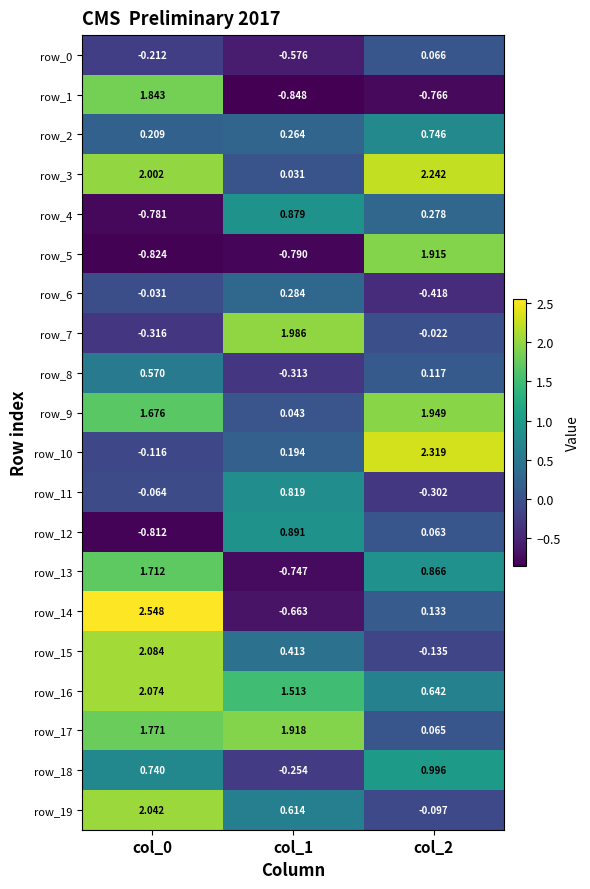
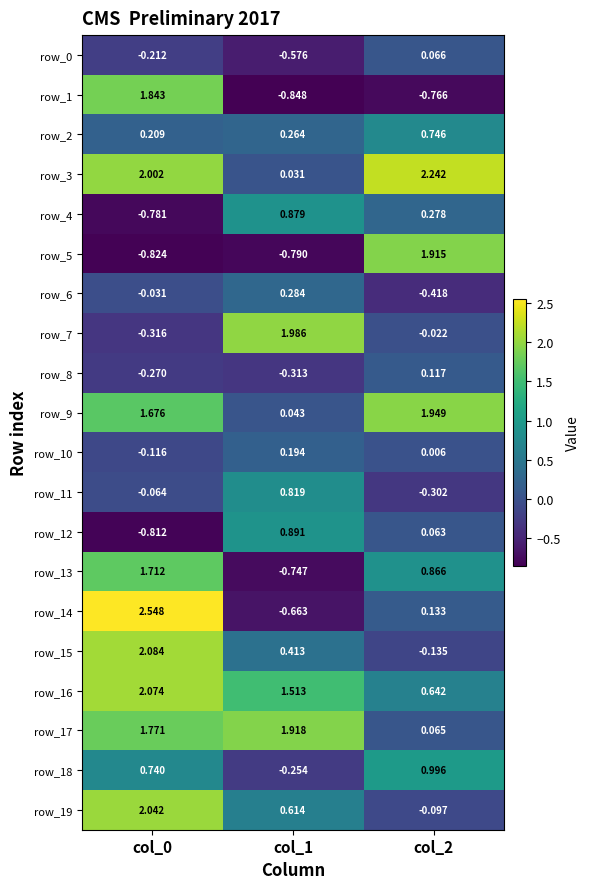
  {
    "row_0": {
      "col_0": -0.212,
      "col_1": -0.576,
      "col_2": 0.066
    },
    "row_1": {
      "col_0": 1.843,
      "col_1": -0.848,
      "col_2": -0.766
    },
    "row_2": {
      "col_0": 0.209,
      "col_1": 0.264,
      "col_2": 0.746
    },
    "row_3": {
      "col_0": 2.002,
      "col_1": 0.031,
      "col_2": 2.242
    },
    "row_4": {
      "col_0": -0.781,
      "col_1": 0.879,
      "col_2": 0.278
    },
    "row_5": {
      "col_0": -0.824,
      "col_1": -0.790,
      "col_2": 1.915
    },
    "row_6": {
      "col_0": -0.031,
      "col_1": 0.284,
      "col_2": -0.418
    },
    "row_7": {
      "col_0": -0.316,
      "col_1": 1.986,
      "col_2": -0.022
    },
    "row_8": {
-     "col_0": 0.570,
+     "col_0": -0.270,
      "col_1": -0.313,
      "col_2": 0.117
    },
    "row_9": {
      "col_0": 1.676,
      "col_1": 0.043,
      "col_2": 1.949
    },
    "row_10": {
      "col_0": -0.116,
      "col_1": 0.194,
-     "col_2": 2.319
+     "col_2": 0.006
    },
    "row_11": {
      "col_0": -0.064,
      "col_1": 0.819,
      "col_2": -0.302
    },
    "row_12": {
      "col_0": -0.812,
      "col_1": 0.891,
      "col_2": 0.063
    },
    "row_13": {
      "col_0": 1.712,
      "col_1": -0.747,
      "col_2": 0.866
    },
    "row_14": {
      "col_0": 2.548,
      "col_1": -0.663,
      "col_2": 0.133
    },
    "row_15": {
      "col_0": 2.084,
      "col_1": 0.413,
      "col_2": -0.135
    },
    "row_16": {
      "col_0": 2.074,
      "col_1": 1.513,
      "col_2": 0.642
    },
    "row_17": {
      "col_0": 1.771,
      "col_1": 1.918,
      "col_2": 0.065
    },
    "row_18": {
      "col_0": 0.740,
      "col_1": -0.254,
      "col_2": 0.996
    },
    "row_19": {
      "col_0": 2.042,
      "col_1": 0.614,
      "col_2": -0.097
    }
  }
